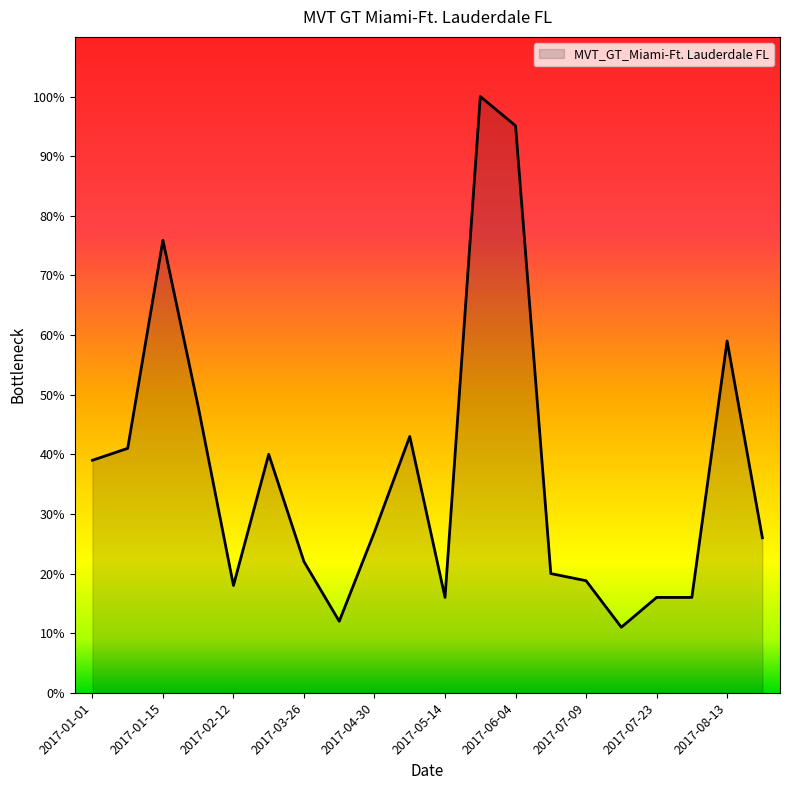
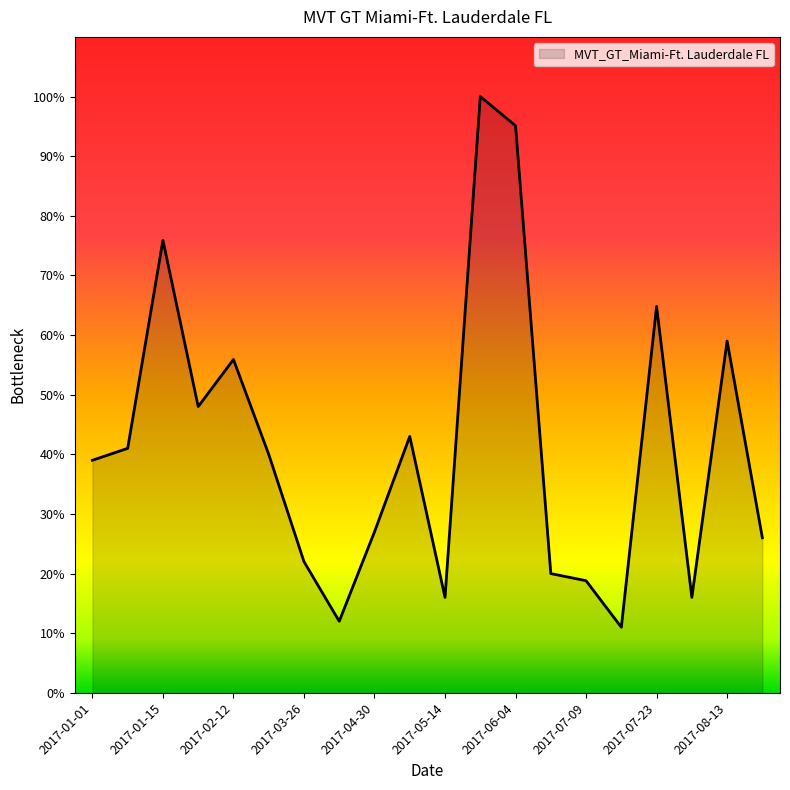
  {
    "2017-01-01": "39%",
    "2017-01-15": "76%",
-   "2017-02-12": "18%",
+   "2017-02-12": "56%",
    "2017-03-26": "22%",
    "2017-04-30": "27%",
    "2017-05-14": "16%",
    "2017-06-04": "95%",
    "2017-07-09": "19%",
-   "2017-07-23": "16%",
+   "2017-07-23": "65%",
    "2017-08-13": "59%"
  }
